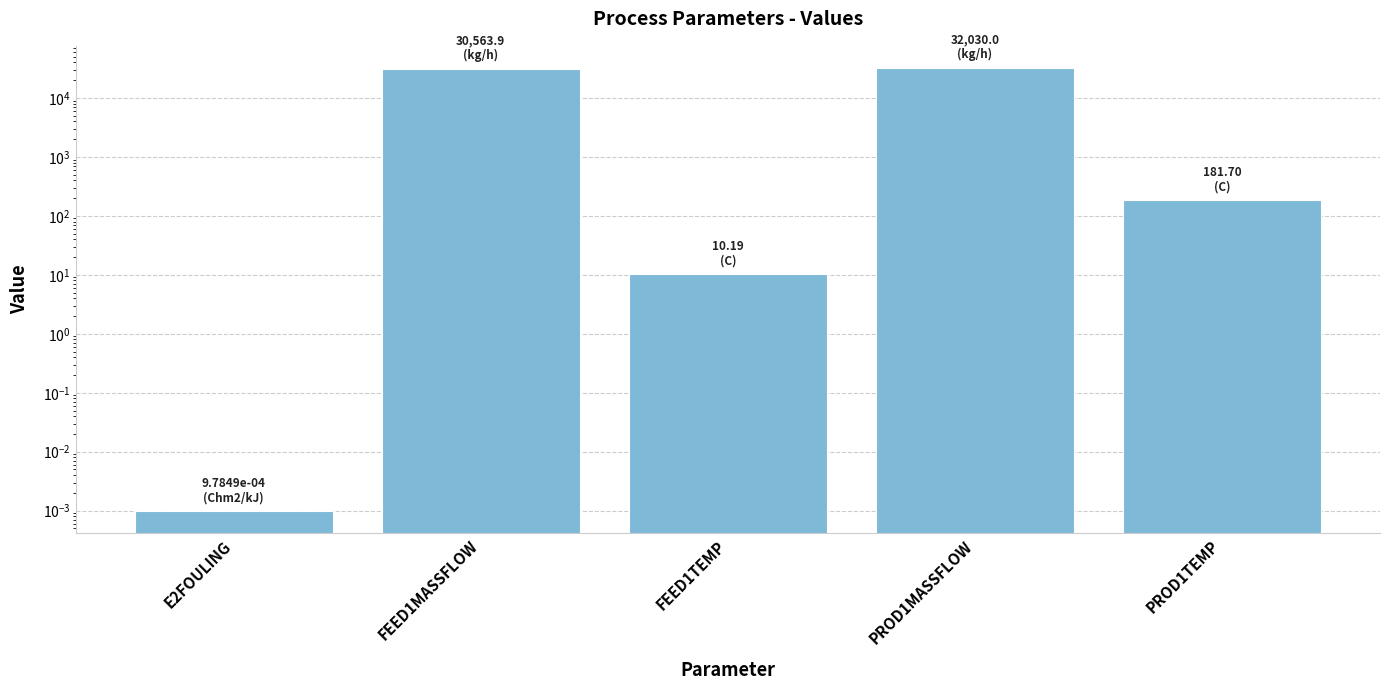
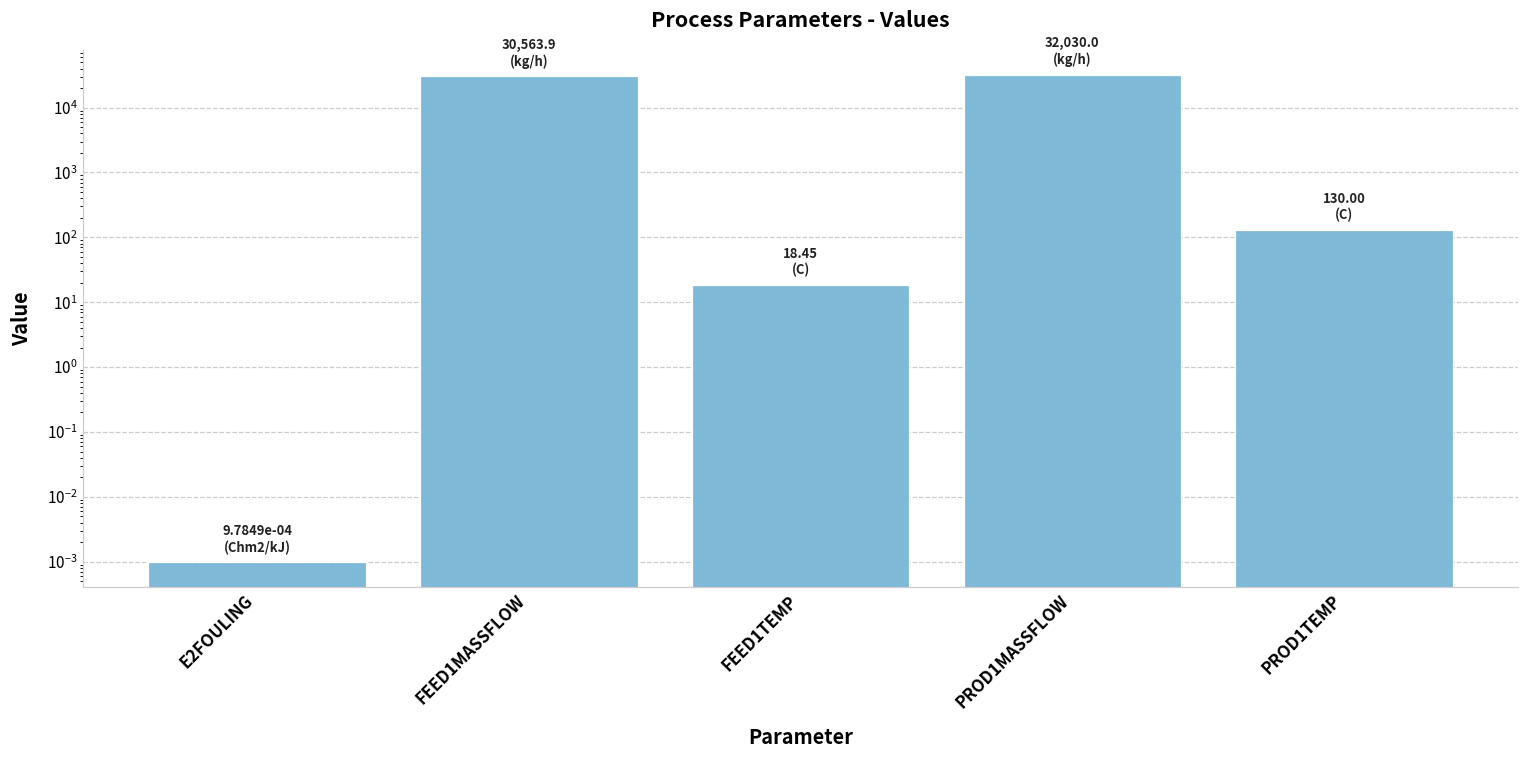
  {
    "E2FOULING": "9.7849e-04",
    "FEED1MASSFLOW": "30,563.9",
-   "FEED1TEMP": "10.19",
+   "FEED1TEMP": "18.45",
    "PROD1MASSFLOW": "32,030.0",
-   "PROD1TEMP": "181.70"
+   "PROD1TEMP": "130.00"
  }
